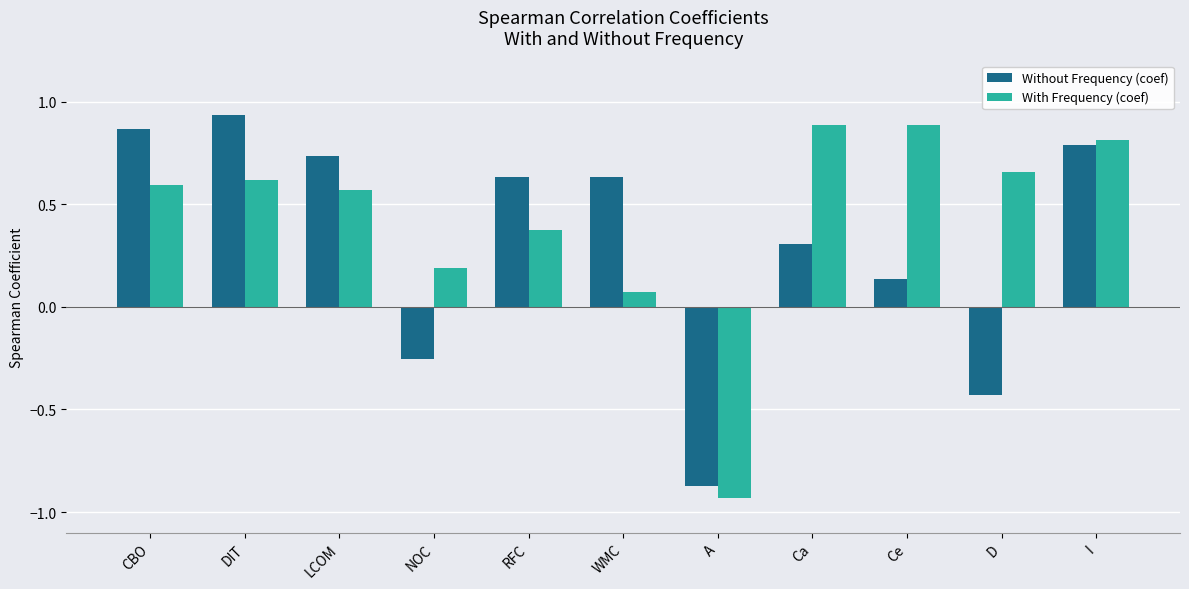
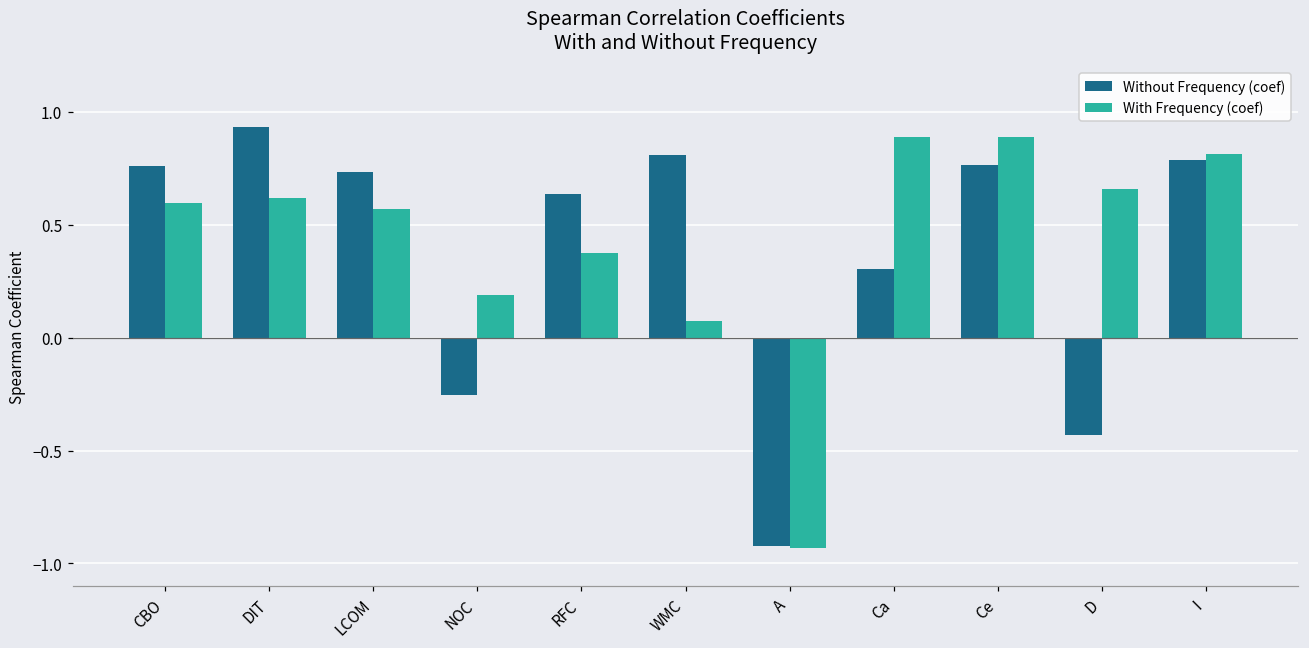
  {
    "Without Frequency (coef)": {
-     "CBO": 0.87,
+     "CBO": 0.76,
      "DIT": 0.93,
      "LCOM": 0.73,
      "NOC": -0.25,
      "RFC": 0.63,
-     "WMC": 0.63,
-     "A": -0.87,
+     "WMC": 0.81,
+     "A": -0.92,
      "Ca": 0.30,
-     "Ce": 0.13,
+     "Ce": 0.76,
      "D": -0.43,
      "I": 0.79
    },
    "With Frequency (coef)": {
      "CBO": 0.60,
      "DIT": 0.62,
      "LCOM": 0.57,
      "NOC": 0.19,
      "RFC": 0.37,
      "WMC": 0.07,
      "A": -0.93,
      "Ca": 0.89,
      "Ce": 0.89,
      "D": 0.66,
      "I": 0.81
    }
  }
